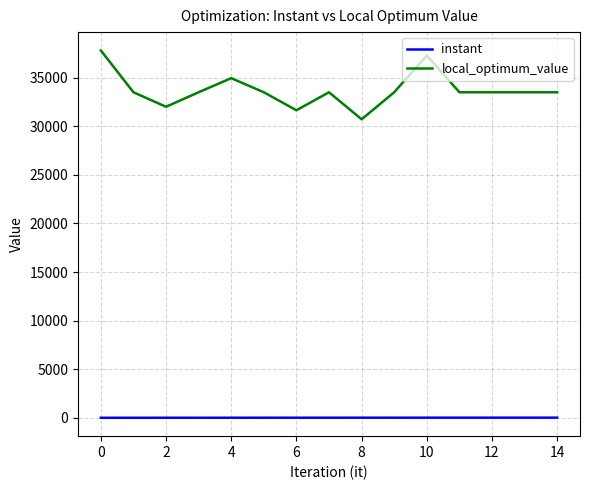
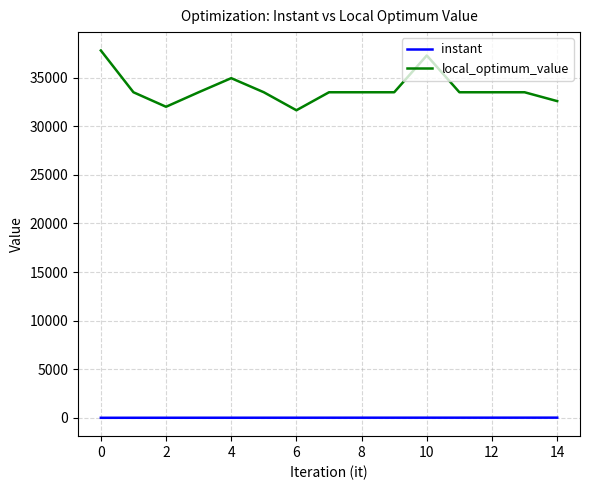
  {
    "instant": {
      "0": 0,
      "2": 0,
      "4": 0,
      "6": 0,
      "8": 0,
      "10": 0,
      "12": 0,
      "14": 0
    },
    "local_optimum_value": {
      "0": 38000,
      "2": 32000,
      "4": 35000,
      "6": 32000,
-     "8": 31000,
+     "8": 34000,
      "12": 34000,
-     "14": 34000
+     "14": 33000
    }
  }
